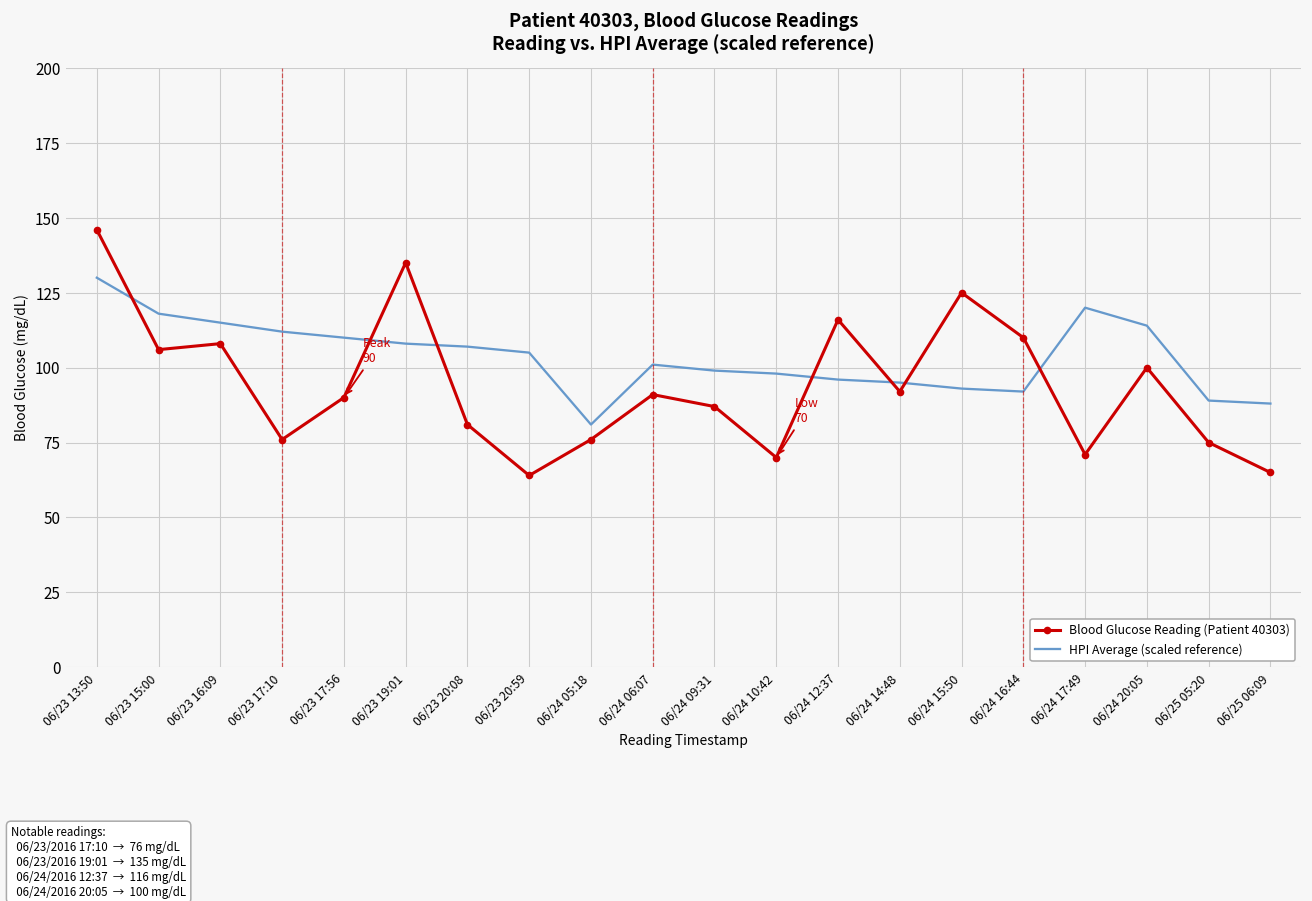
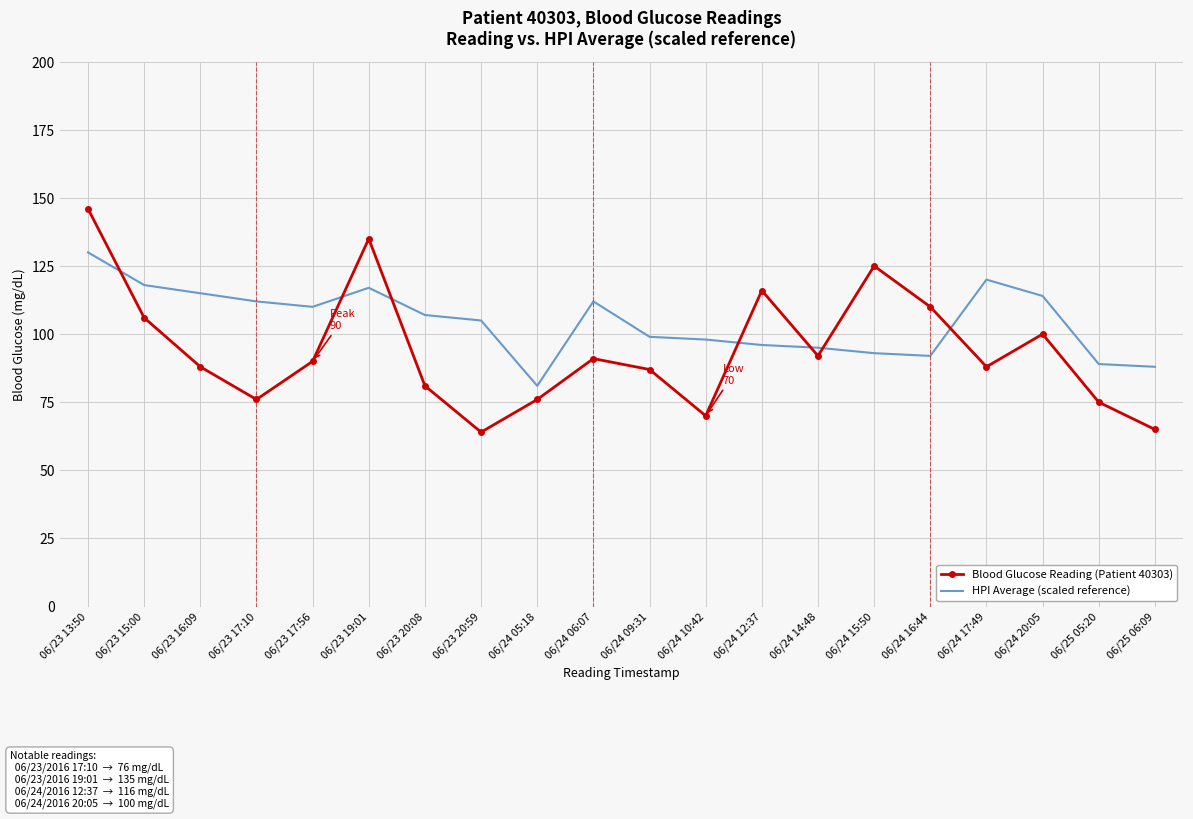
  {
    "Blood Glucose Reading (Patient 40303)": {
      "06/23 13:50": 146,
      "06/23 15:00": 106,
-     "06/23 16:09": 108,
+     "06/23 16:09": 88,
      "06/23 17:10": 76,
      "06/23 19:01": 135,
      "06/23 20:08": 81,
      "06/23 20:59": 64,
      "06/24 05:18": 76,
      "06/24 06:07": 91,
      "06/24 09:31": 87,
      "06/24 12:37": 116,
      "06/24 14:48": 92,
      "06/24 15:50": 125,
      "06/24 16:44": 110,
-     "06/24 17:49": 71,
+     "06/24 17:49": 88,
      "06/24 20:05": 100,
      "06/25 05:20": 75,
      "06/25 06:09": 65
    },
    "HPI Average (scaled reference)": {
      "06/23 13:50": 130,
      "06/23 15:00": 118,
      "06/23 16:09": 115,
      "06/23 17:10": 112,
-     "06/23 19:01": 108,
+     "06/23 19:01": 117,
      "06/23 20:08": 107,
      "06/23 20:59": 105,
      "06/24 05:18": 81,
-     "06/24 06:07": 101,
+     "06/24 06:07": 112,
      "06/24 09:31": 99,
      "06/24 10:42": 98,
      "06/24 12:37": 96,
      "06/24 14:48": 95,
      "06/24 15:50": 93,
      "06/24 16:44": 92,
      "06/24 17:49": 120,
      "06/24 20:05": 114,
      "06/25 05:20": 89,
      "06/25 06:09": 88
    }
  }
